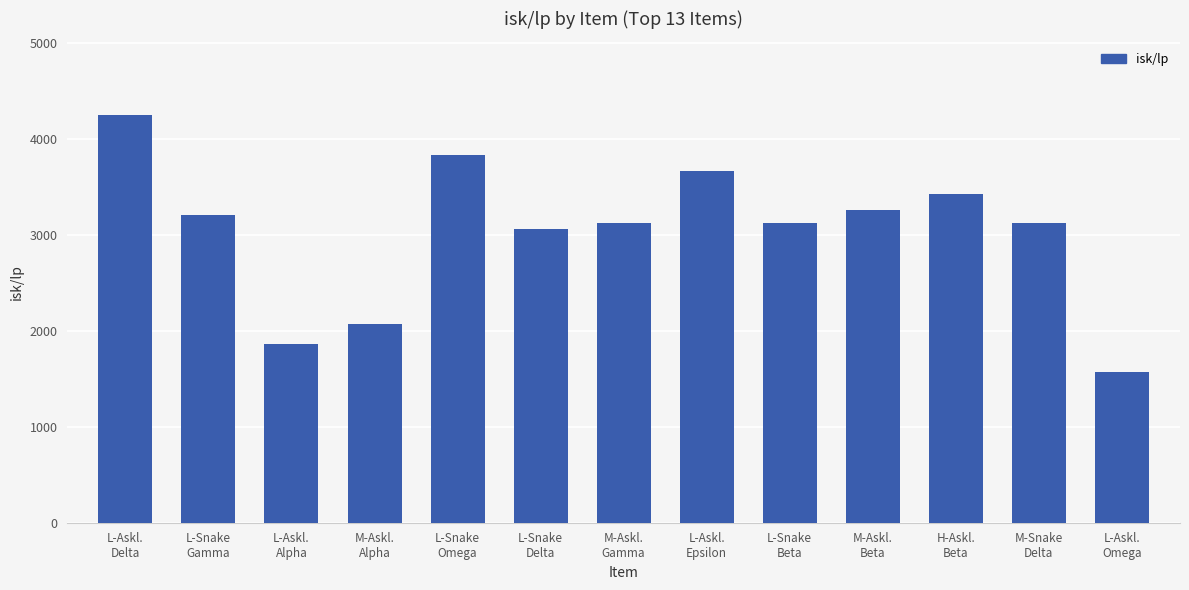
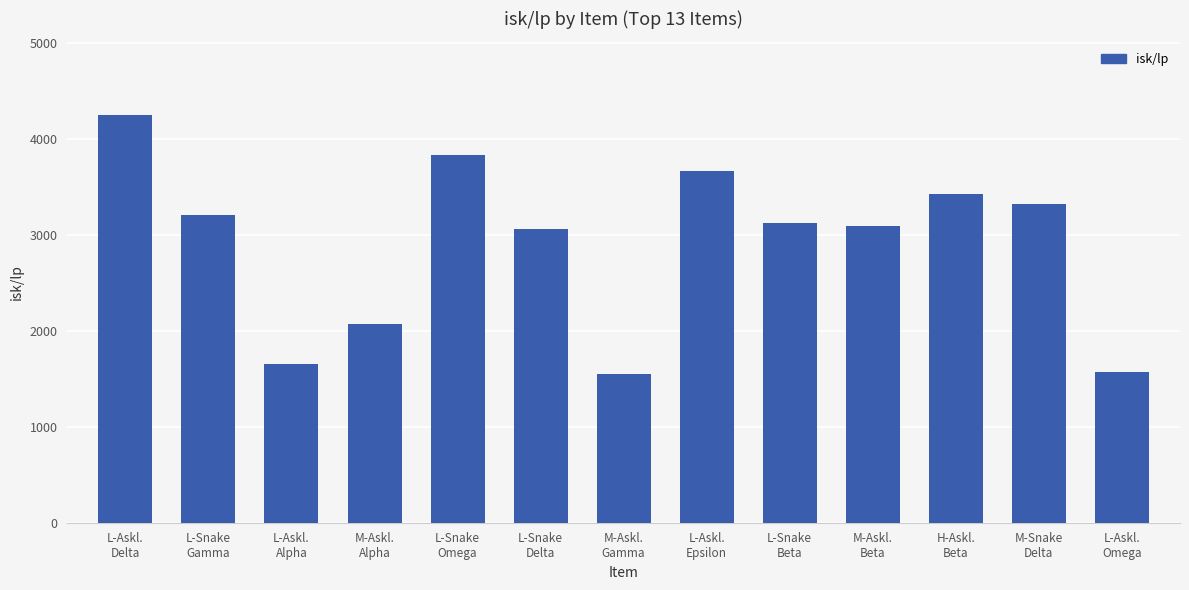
  {
    "L-Askl. Delta": 4300,
    "L-Snake Gamma": 3200,
-   "L-Askl. Alpha": 1900,
+   "L-Askl. Alpha": 1700,
    "M-Askl. Alpha": 2100,
    "L-Snake Omega": 3800,
    "L-Snake Delta": 3100,
-   "M-Askl. Gamma": 3100,
+   "M-Askl. Gamma": 1500,
    "L-Askl. Epsilon": 3700,
    "L-Snake Beta": 3100,
-   "M-Askl. Beta": 3300,
+   "M-Askl. Beta": 3100,
    "H-Askl. Beta": 3400,
-   "M-Snake Delta": 3100,
+   "M-Snake Delta": 3300,
    "L-Askl. Omega": 1600
  }
